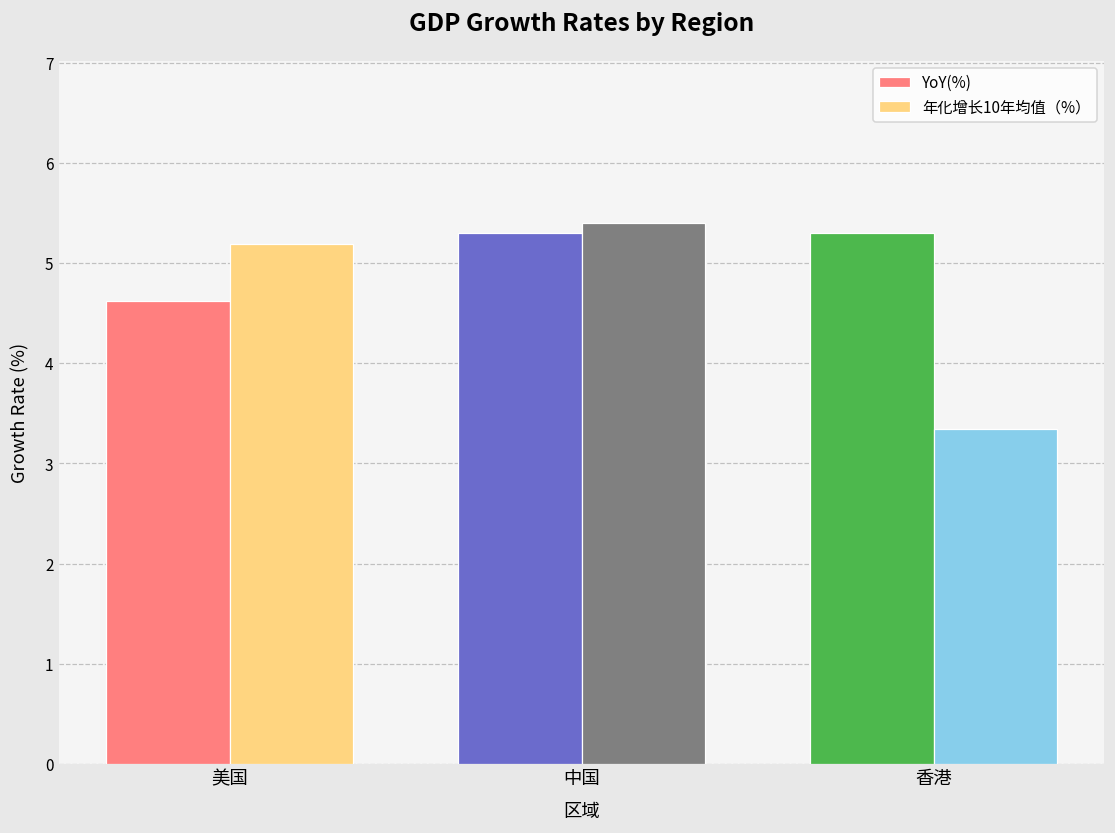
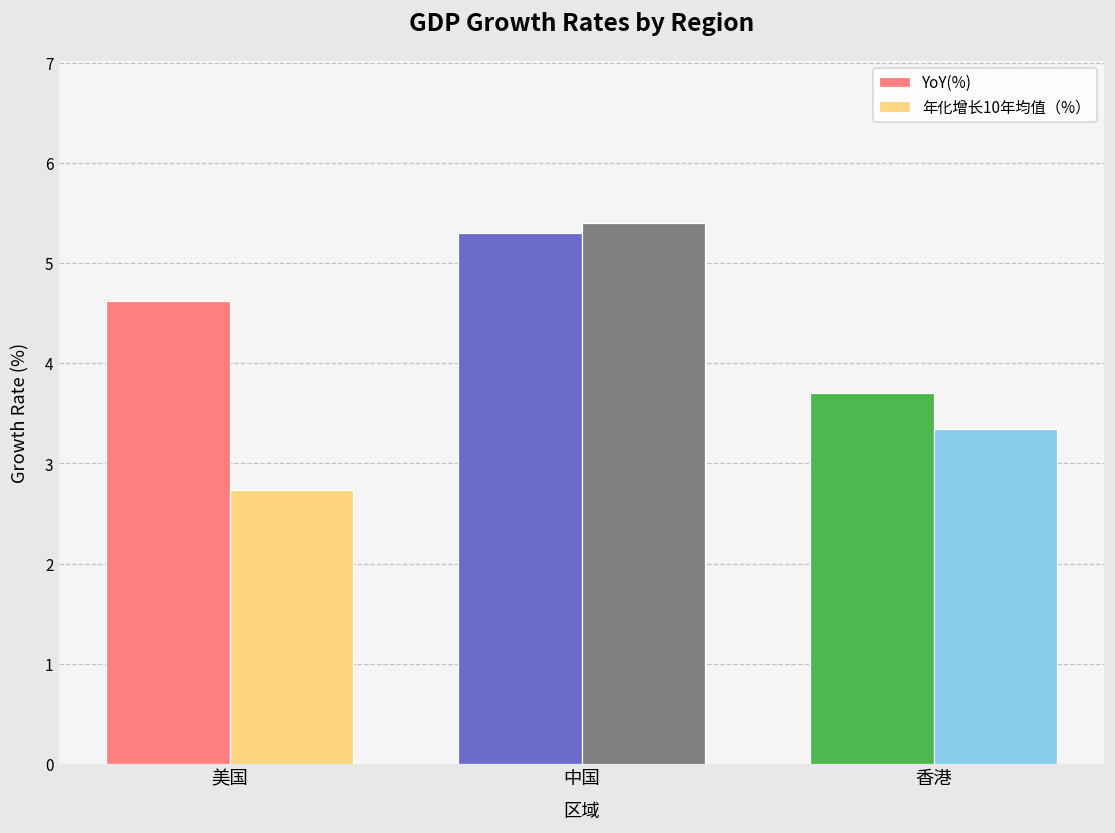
  {
    "YoY(%)": {
      "美国": 4.6,
      "中国": 5.3,
-     "香港": 5.3
+     "香港": 3.7
    },
    "年化增长10年均值（%）": {
-     "美国": 5.2,
+     "美国": 2.7,
      "中国": 5.4,
      "香港": 3.3
    }
  }
